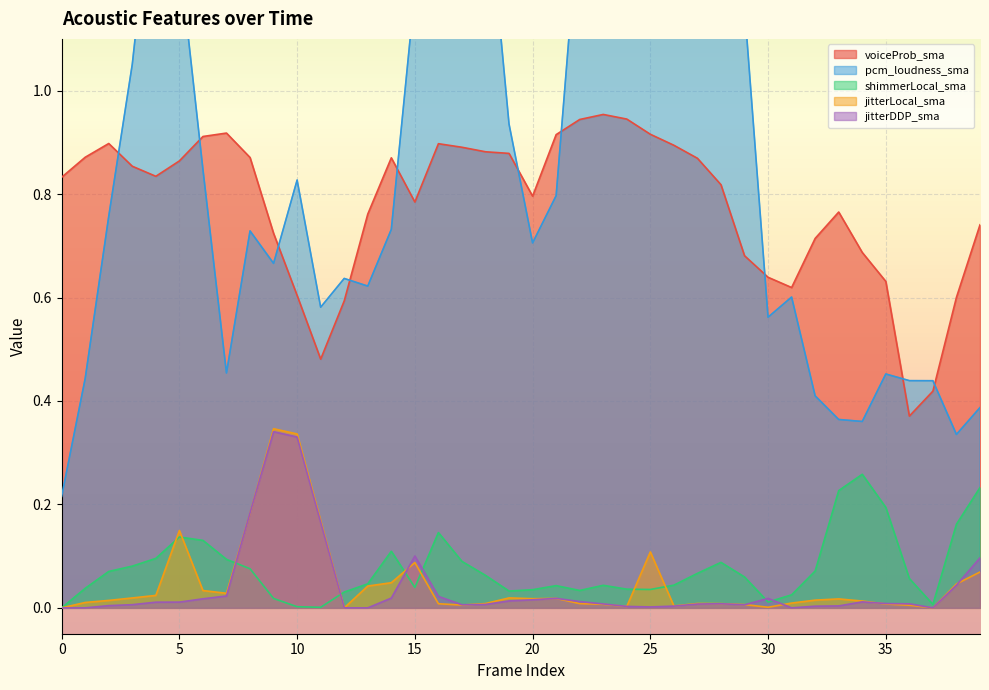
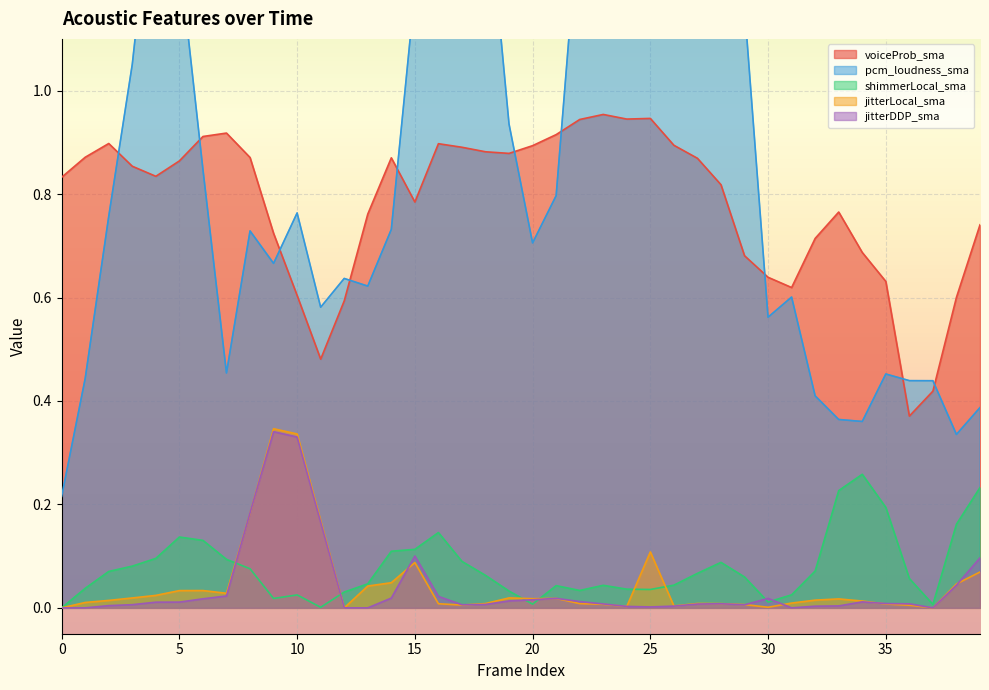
  {
    "voiceProb_sma": {
      "0": 0.83,
      "5": 0.86,
      "10": 0.60,
      "15": 0.78,
-     "20": 0.80,
-     "25": 0.92,
+     "20": 0.89,
+     "25": 0.95,
      "30": 0.64,
      "35": 0.63
    },
    "pcm_loudness_sma": {
      "0": 0.22,
-     "10": 0.83,
+     "10": 0.76,
      "20": 0.71,
      "30": 0.56,
      "35": 0.45
    },
    "shimmerLocal_sma": {
      "5": 0.14,
-     "10": 0.00,
-     "15": 0.04,
-     "20": 0.04,
+     "10": 0.03,
+     "15": 0.11,
+     "20": 0.01,
      "25": 0.04,
      "30": 0.01,
      "35": 0.19
    },
    "jitterLocal_sma": {
-     "5": 0.15,
+     "5": 0.03,
      "10": 0.34,
      "15": 0.09,
      "25": 0.11,
      "30": 0.00
    },
    "jitterDDP_sma": {
      "5": 0.01,
      "10": 0.33,
      "15": 0.10,
      "25": 0.00,
      "30": 0.02
    }
  }
